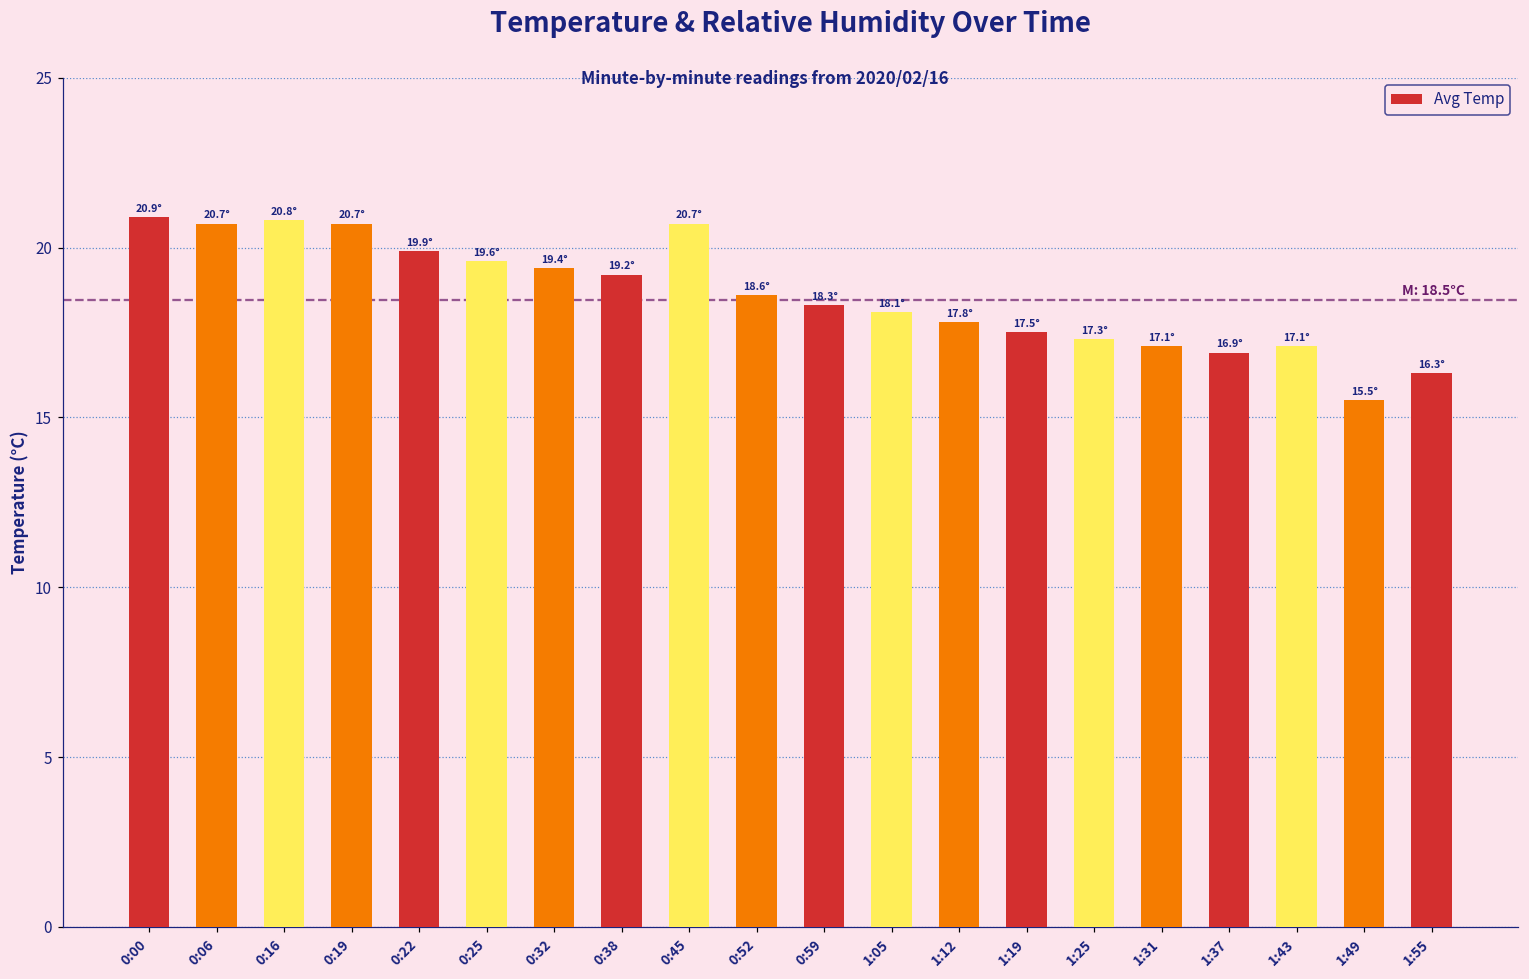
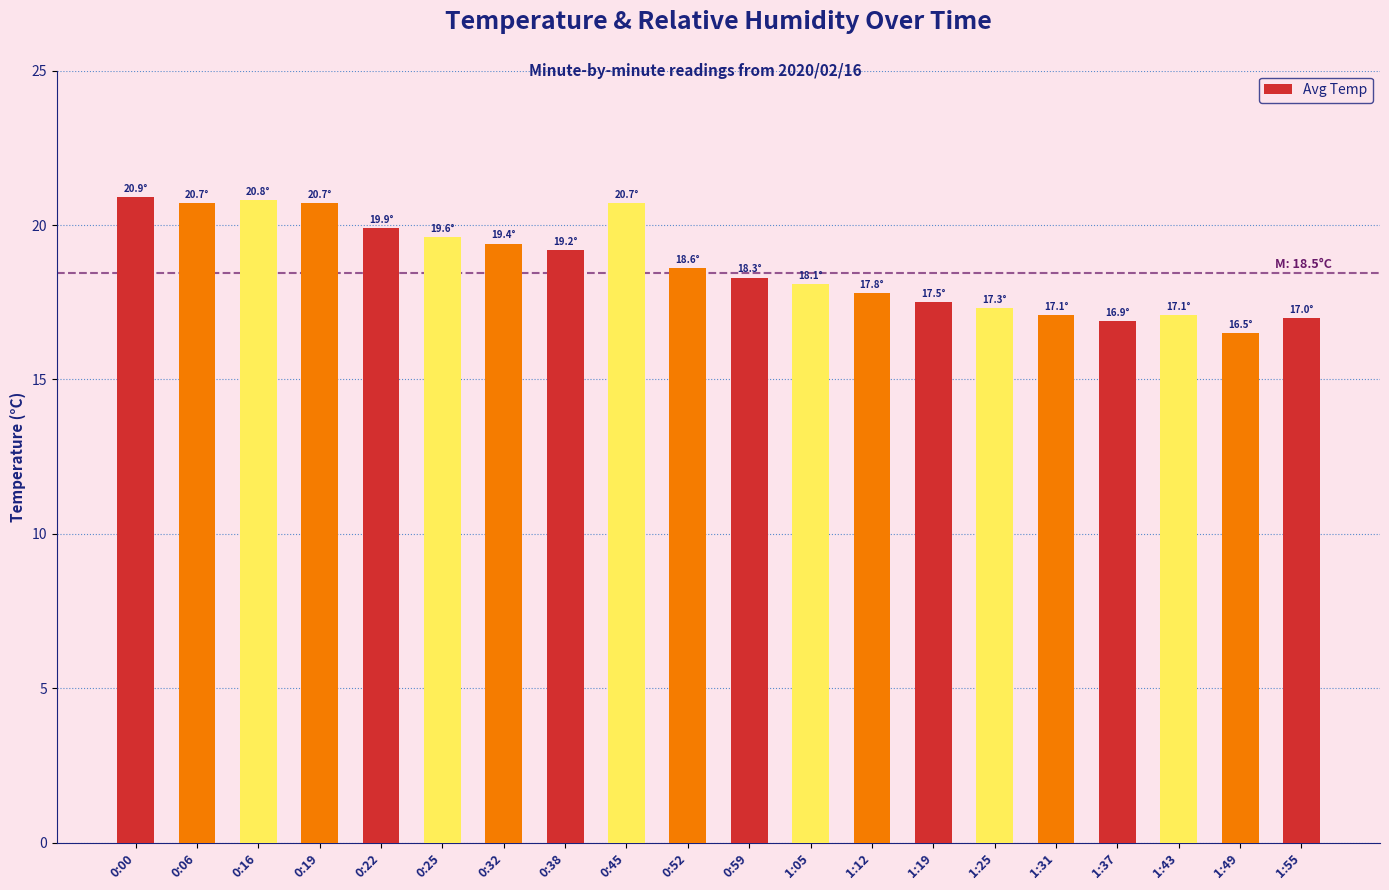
  {
    "0:00": "20.9°",
    "0:06": "20.7°",
    "0:16": "20.8°",
    "0:19": "20.7°",
    "0:22": "19.9°",
    "0:25": "19.6°",
    "0:32": "19.4°",
    "0:38": "19.2°",
    "0:45": "20.7°",
    "0:52": "18.6°",
    "0:59": "18.3°",
    "1:05": "18.1°",
    "1:12": "17.8°",
    "1:19": "17.5°",
    "1:25": "17.3°",
    "1:31": "17.1°",
    "1:37": "16.9°",
    "1:43": "17.1°",
-   "1:49": "15.5°",
-   "1:55": "16.3°"
+   "1:49": "16.5°",
+   "1:55": "17.0°"
  }
